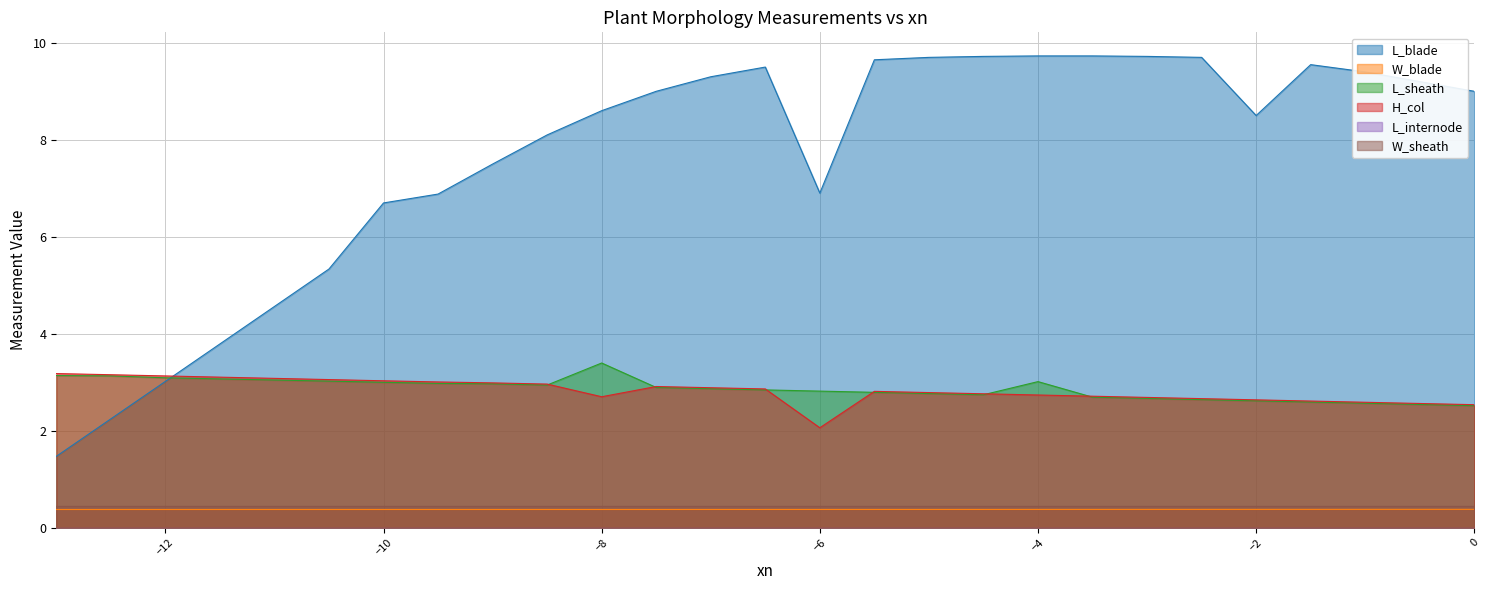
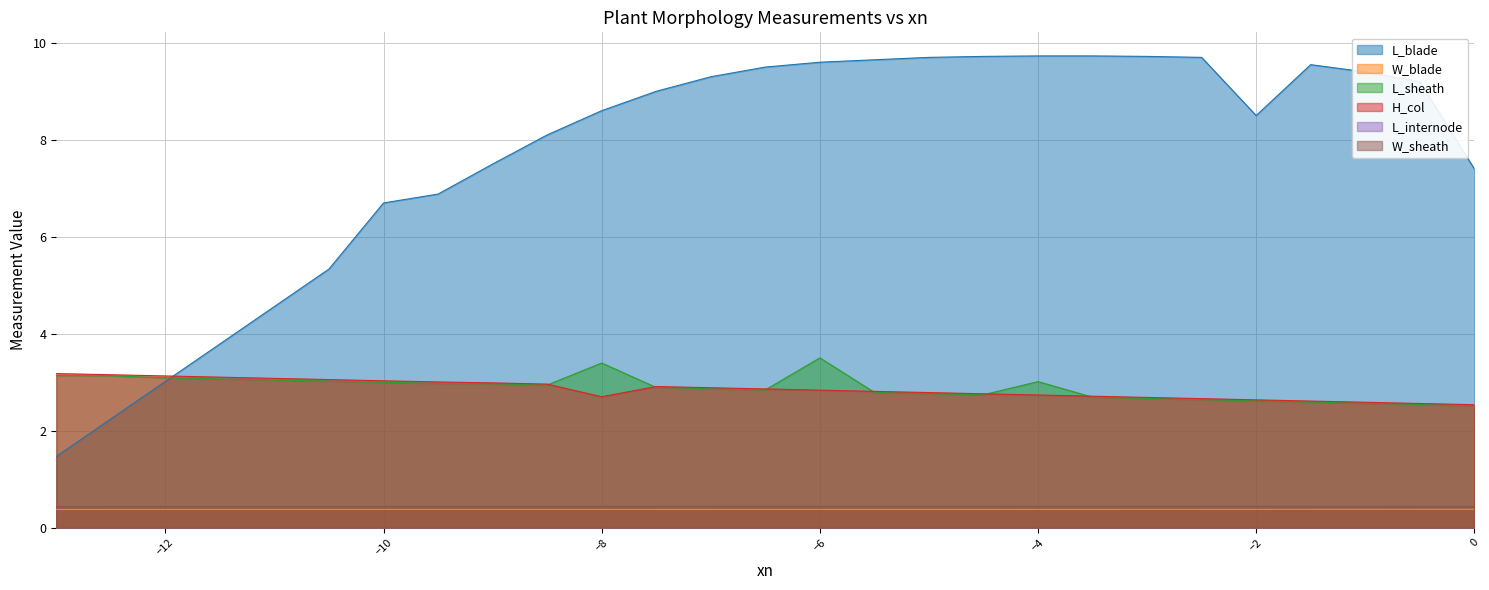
  {
    "L_blade": {
      "−12": 3.0,
      "−10": 6.7,
      "−8": 8.6,
-     "−6": 6.9,
+     "−6": 9.6,
      "−4": 9.7,
      "−2": 8.5,
-     "0": 9.0
+     "0": 7.4
    },
    "W_blade": {
      "−12": 0.4,
      "−10": 0.4,
      "−8": 0.4,
      "−6": 0.4,
      "−4": 0.4,
      "−2": 0.4,
      "0": 0.4
    },
    "L_sheath": {
      "−8": 3.4,
-     "−6": 2.8,
+     "−6": 3.5,
      "−4": 3.0
    },
    "H_col": {
      "−8": 2.7,
-     "−6": 2.1,
+     "−6": 2.8,
      "−4": 2.7
    },
    "L_internode": {
      "−12": 0.0,
      "−10": 0.0,
      "−8": 0.0,
      "−6": 0.0,
      "−4": 0.0,
      "−2": 0.0,
      "0": 0.0
    },
    "W_sheath": {
      "−12": 0.4,
      "−10": 0.4,
      "−8": 0.4,
      "−6": 0.4,
      "−4": 0.4,
      "−2": 0.4,
      "0": 0.4
    }
  }
